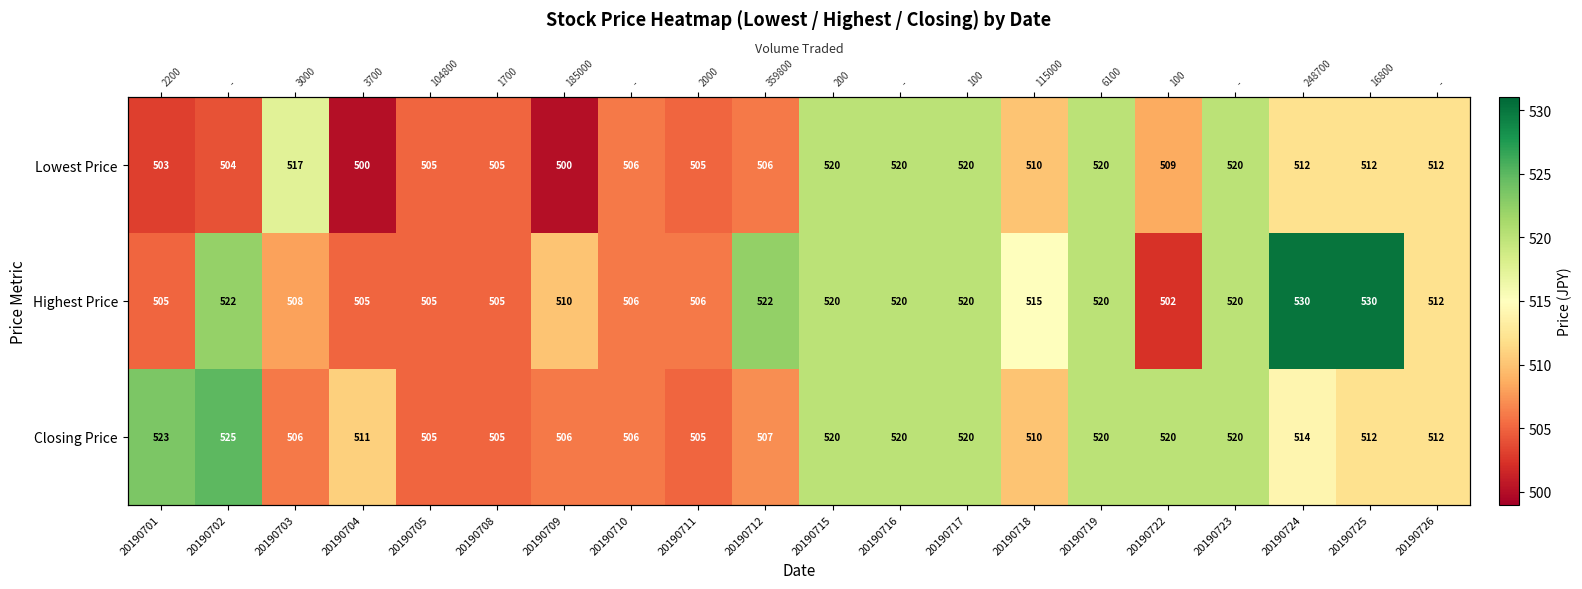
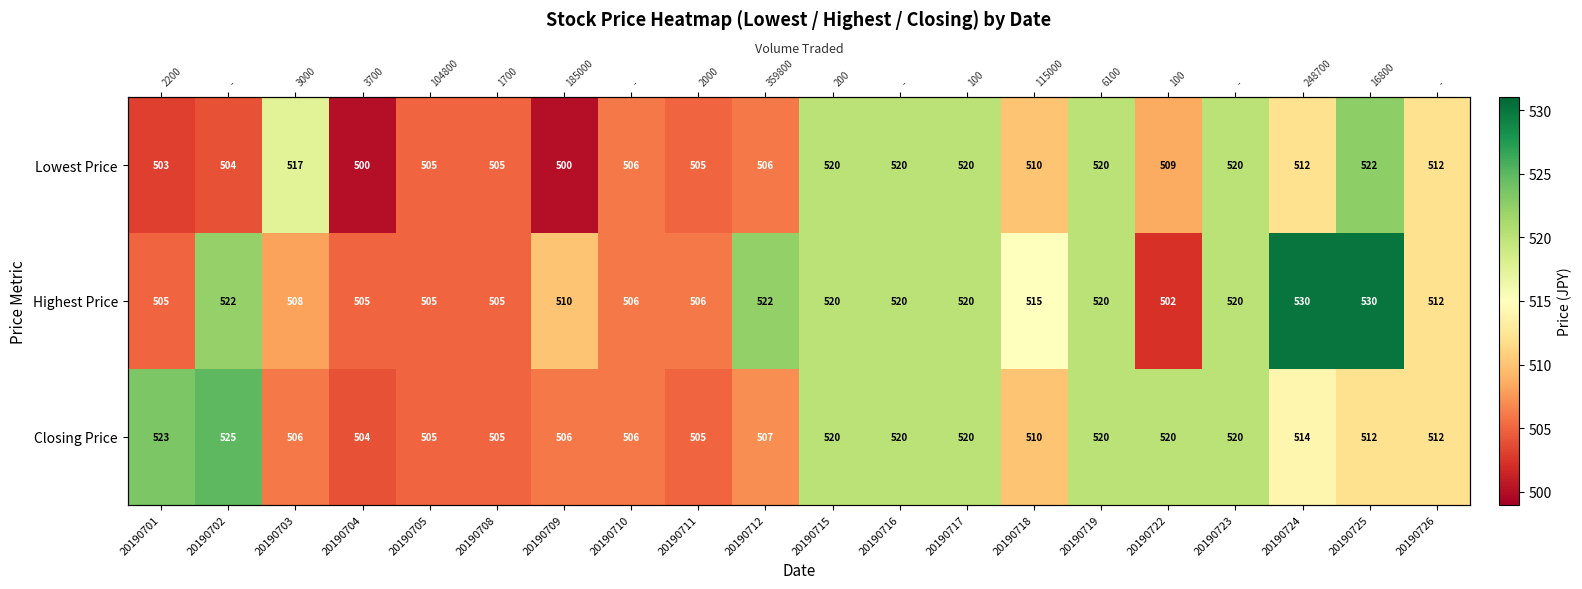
  {
    "Lowest Price": {
      "20190701": 503,
      "20190702": 504,
      "20190703": 517,
      "20190704": 500,
      "20190705": 505,
      "20190708": 505,
      "20190709": 500,
      "20190710": 506,
      "20190711": 505,
      "20190712": 506,
      "20190715": 520,
      "20190716": 520,
      "20190717": 520,
      "20190718": 510,
      "20190719": 520,
      "20190722": 509,
      "20190723": 520,
      "20190724": 512,
-     "20190725": 512,
+     "20190725": 522,
      "20190726": 512
    },
    "Highest Price": {
      "20190701": 505,
      "20190702": 522,
      "20190703": 508,
      "20190704": 505,
      "20190705": 505,
      "20190708": 505,
      "20190709": 510,
      "20190710": 506,
      "20190711": 506,
      "20190712": 522,
      "20190715": 520,
      "20190716": 520,
      "20190717": 520,
      "20190718": 515,
      "20190719": 520,
      "20190722": 502,
      "20190723": 520,
      "20190724": 530,
      "20190725": 530,
      "20190726": 512
    },
    "Closing Price": {
      "20190701": 523,
      "20190702": 525,
      "20190703": 506,
-     "20190704": 511,
+     "20190704": 504,
      "20190705": 505,
      "20190708": 505,
      "20190709": 506,
      "20190710": 506,
      "20190711": 505,
      "20190712": 507,
      "20190715": 520,
      "20190716": 520,
      "20190717": 520,
      "20190718": 510,
      "20190719": 520,
      "20190722": 520,
      "20190723": 520,
      "20190724": 514,
      "20190725": 512,
      "20190726": 512
    }
  }
